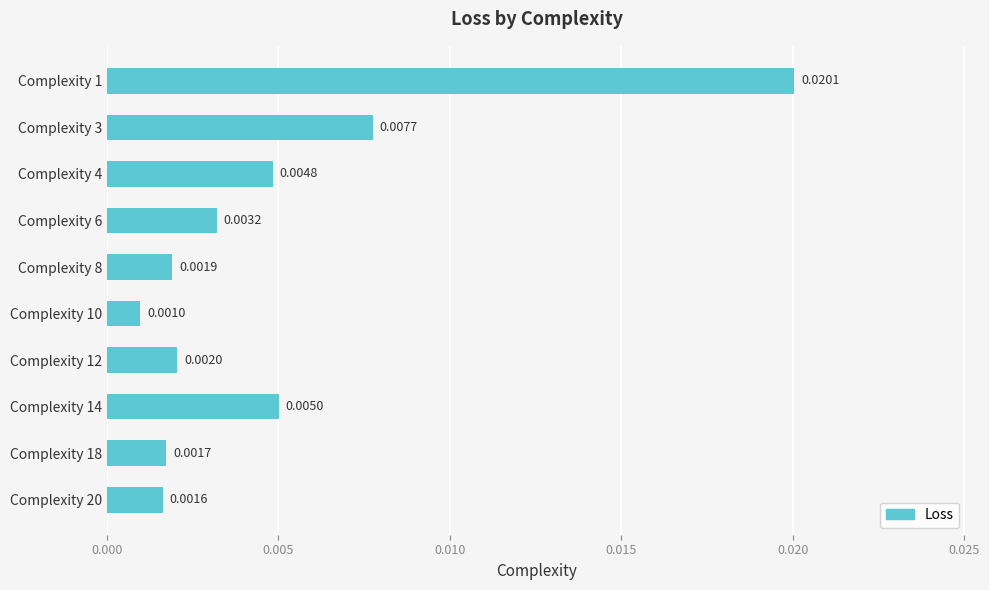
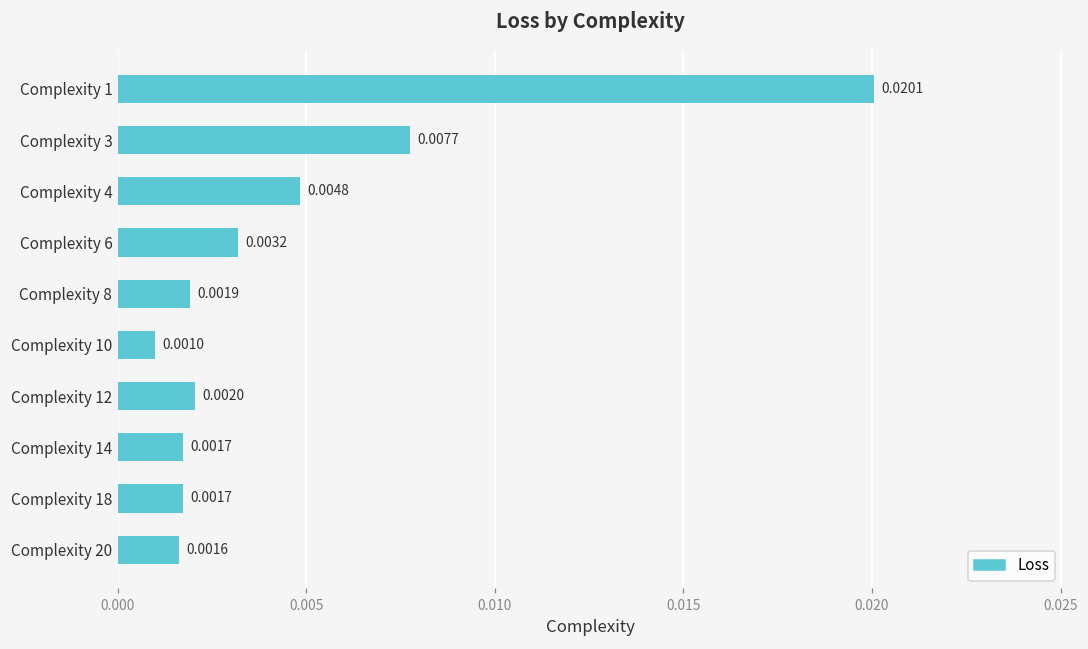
  {
    "Complexity 1": 0.0201,
    "Complexity 3": 0.0077,
    "Complexity 4": 0.0048,
    "Complexity 6": 0.0032,
    "Complexity 8": 0.0019,
    "Complexity 10": 0.0010,
    "Complexity 12": 0.0020,
-   "Complexity 14": 0.0050,
+   "Complexity 14": 0.0017,
    "Complexity 18": 0.0017,
    "Complexity 20": 0.0016
  }
